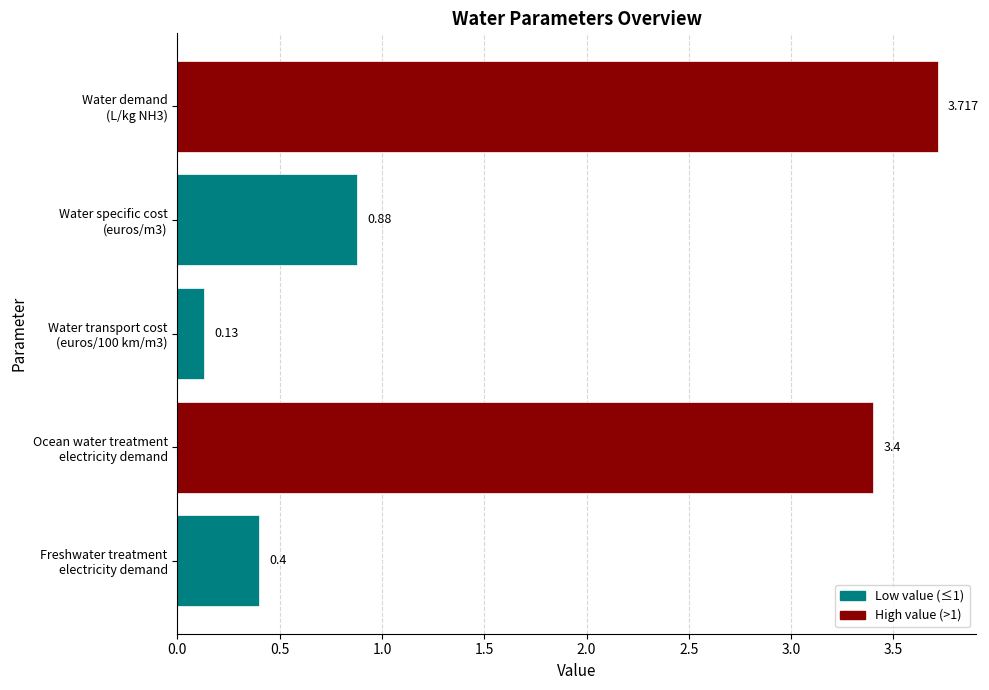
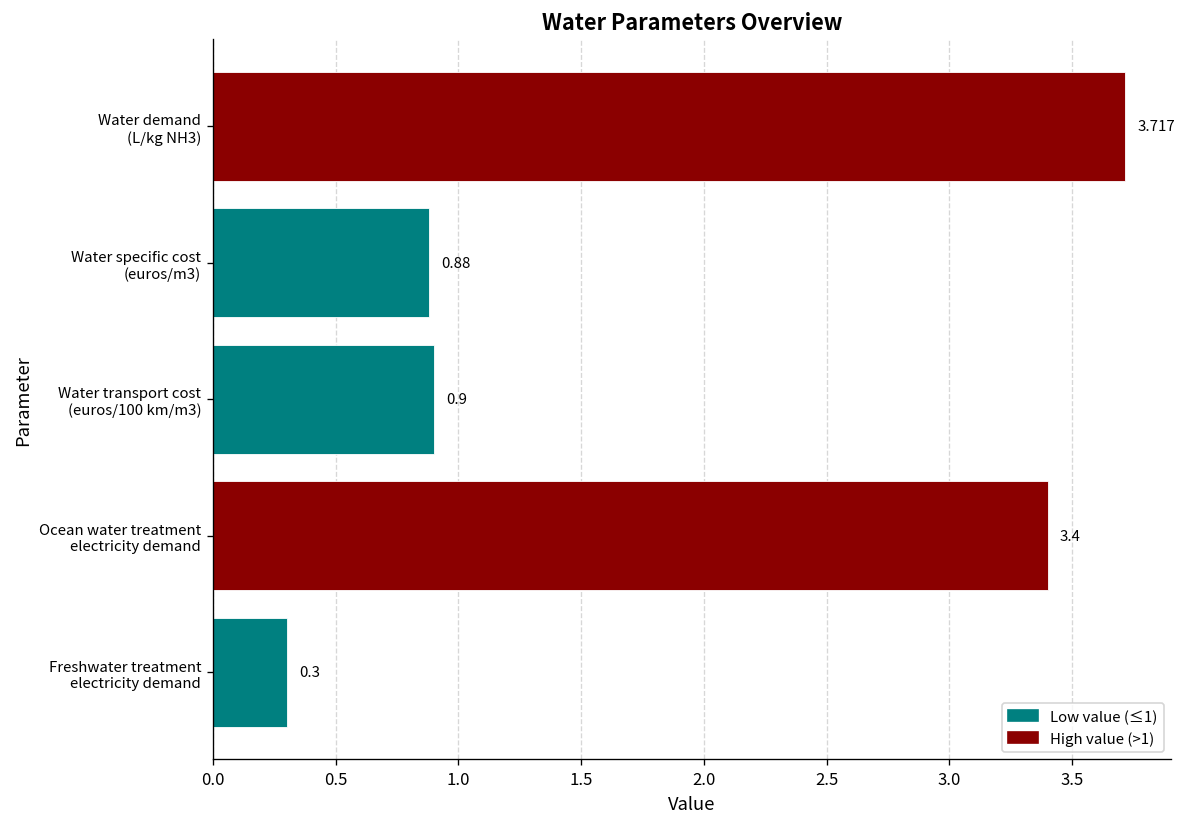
  {
    "Water demand (L/kg NH3)": 3.717,
    "Water specific cost (euros/m3)": 0.88,
-   "Water transport cost (euros/100 km/m3)": 0.13,
+   "Water transport cost (euros/100 km/m3)": 0.9,
    "Ocean water treatment electricity demand": 3.4,
-   "Freshwater treatment electricity demand": 0.4
+   "Freshwater treatment electricity demand": 0.3
  }
